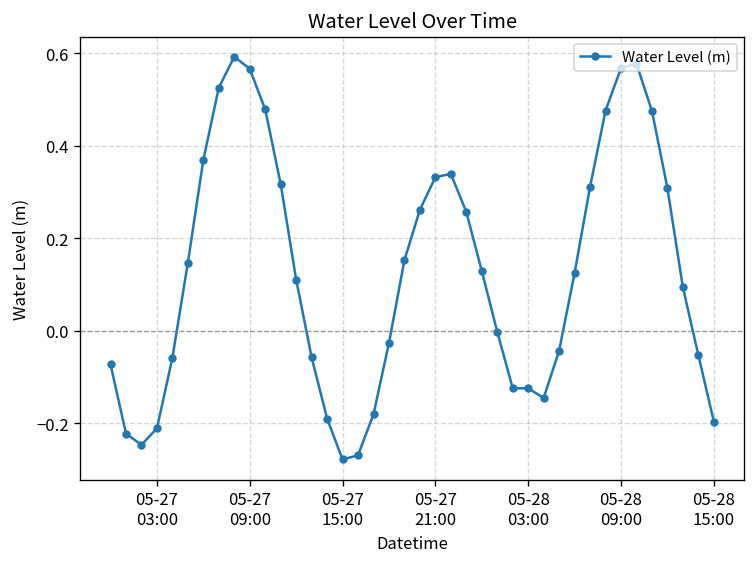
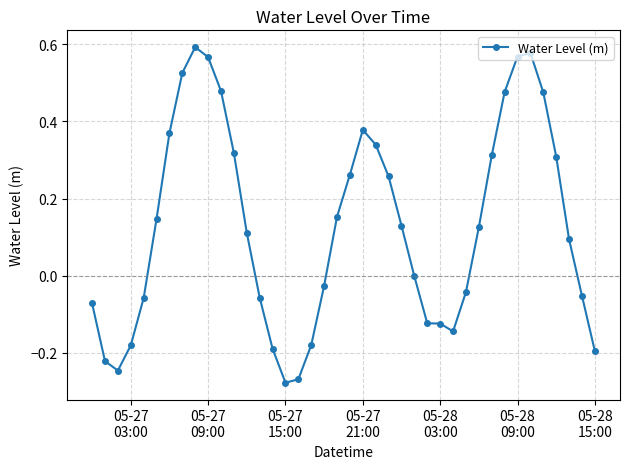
  {
-   "05-27 03:00": -0.21,
+   "05-27 03:00": -0.18,
    "05-27 09:00": 0.57,
    "05-27 15:00": -0.28,
-   "05-27 21:00": 0.33,
+   "05-27 21:00": 0.38,
    "05-28 03:00": -0.12,
    "05-28 15:00": -0.20
  }
